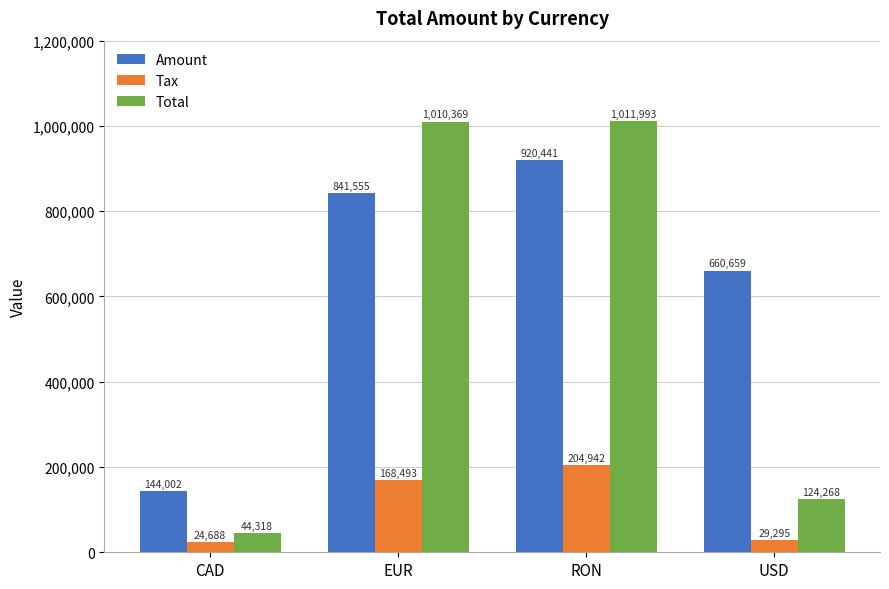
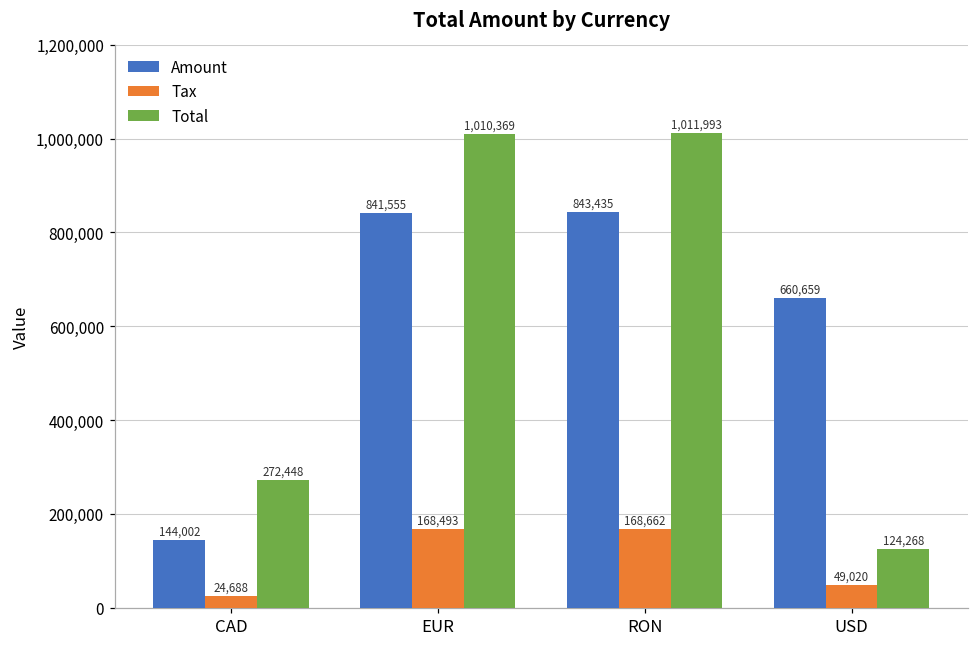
  {
    "Amount": {
      "CAD": "144,002",
      "EUR": "841,555",
-     "RON": "920,441",
+     "RON": "843,435",
      "USD": "660,659"
    },
    "Tax": {
      "CAD": "24,688",
-     "RON": "204,942",
-     "USD": "29,295"
+     "RON": "168,662",
+     "USD": "49,020"
    },
    "Total": {
-     "CAD": "44,318",
+     "CAD": "272,448",
      "EUR": "1,010,369",
      "RON": "1,011,993",
      "USD": "124,268"
    }
  }
